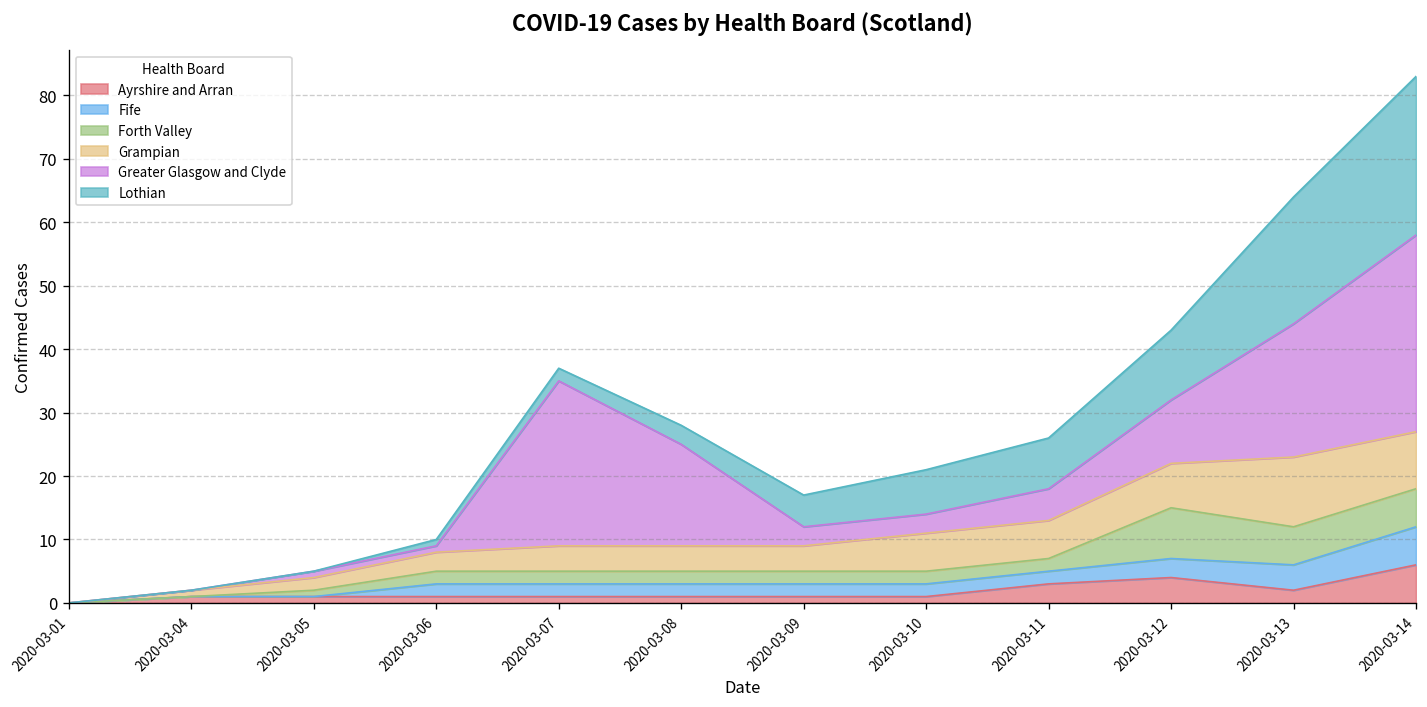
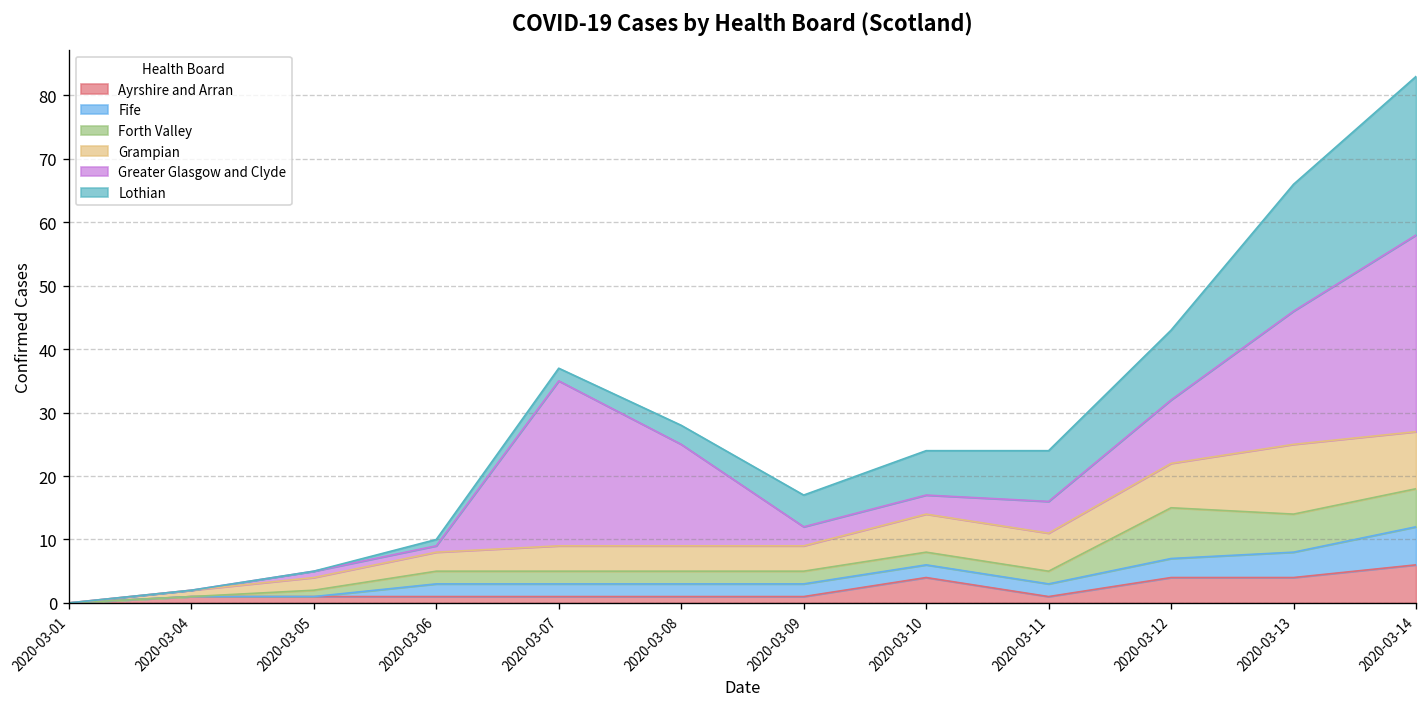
  {
    "Ayrshire and Arran": {
      "2020-03-06": 1,
      "2020-03-07": 1,
      "2020-03-08": 1,
      "2020-03-09": 1,
-     "2020-03-10": 1,
-     "2020-03-11": 3,
+     "2020-03-10": 4,
+     "2020-03-11": 1,
      "2020-03-12": 4,
-     "2020-03-13": 2,
+     "2020-03-13": 4,
      "2020-03-14": 6
    },
    "Forth Valley": {
      "2020-03-05": 1,
      "2020-03-06": 2,
      "2020-03-07": 2,
      "2020-03-08": 2,
      "2020-03-09": 2,
      "2020-03-10": 2,
      "2020-03-11": 2,
      "2020-03-12": 8,
      "2020-03-13": 6,
      "2020-03-14": 6
    },
    "Grampian": {
      "2020-03-05": 2,
      "2020-03-06": 3,
      "2020-03-07": 4,
      "2020-03-08": 4,
      "2020-03-09": 4,
      "2020-03-10": 6,
      "2020-03-11": 6,
      "2020-03-12": 7,
      "2020-03-13": 11,
      "2020-03-14": 9
    },
    "Greater Glasgow and Clyde": {
      "2020-03-06": 1,
      "2020-03-07": 26,
      "2020-03-08": 16,
      "2020-03-09": 3,
      "2020-03-10": 3,
      "2020-03-11": 5,
      "2020-03-12": 10,
      "2020-03-13": 21,
      "2020-03-14": 31
    }
  }
